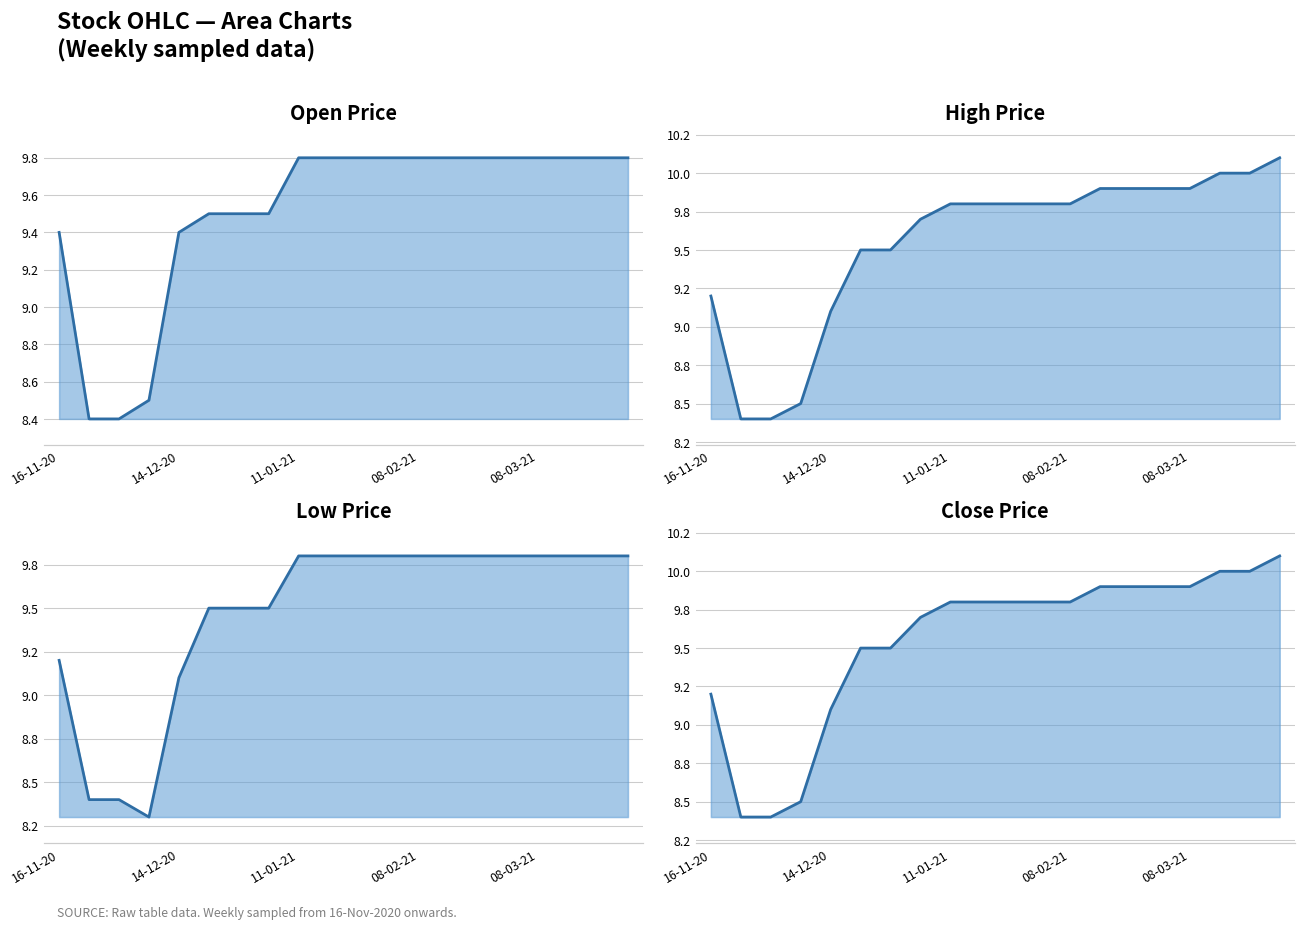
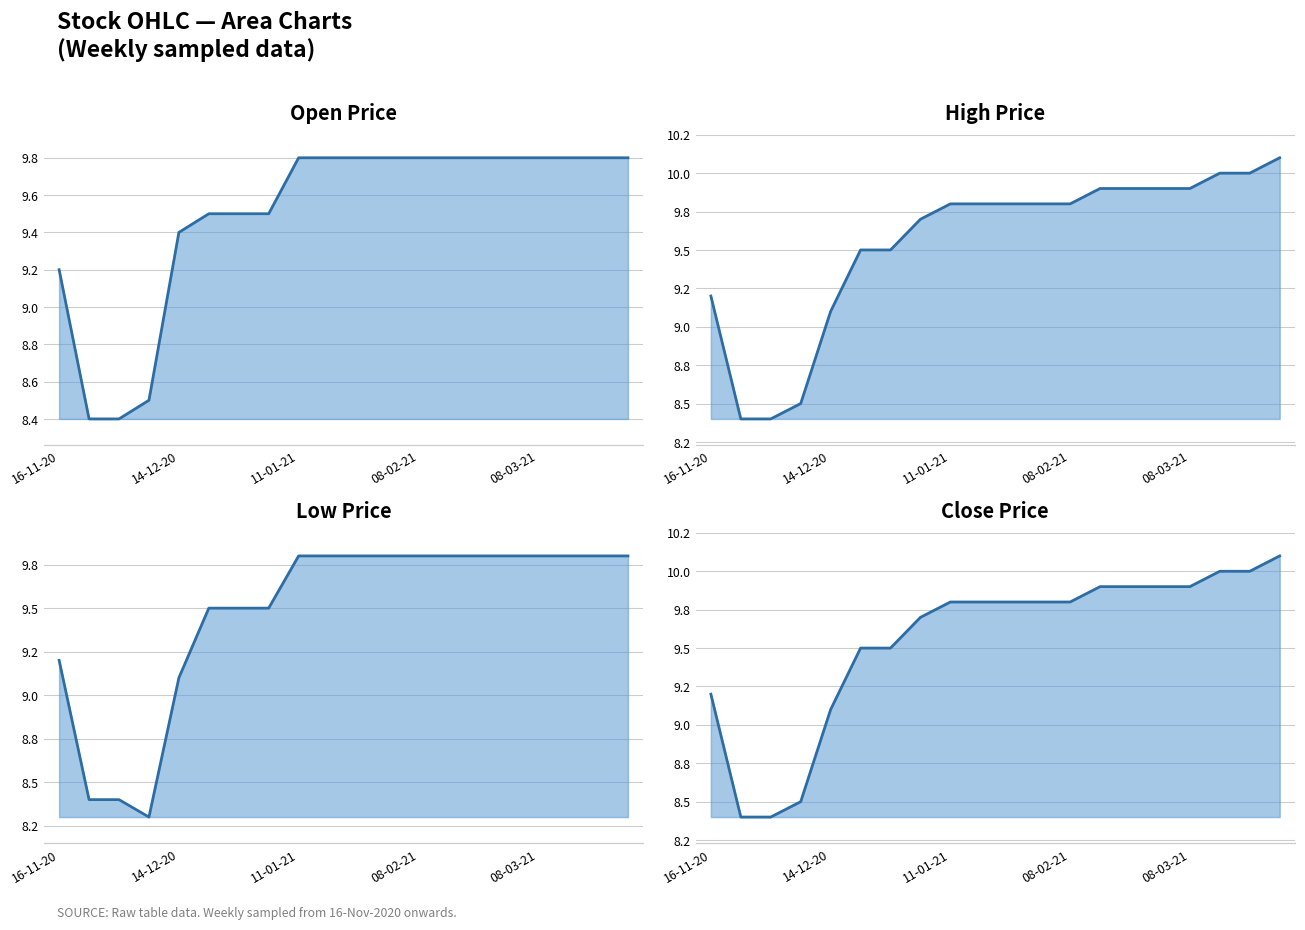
  {
    "Open Price": {
-     "16-11-20": 9.4,
+     "16-11-20": 9.2,
      "14-12-20": 9.4,
      "11-01-21": 9.8,
      "08-02-21": 9.8,
      "08-03-21": 9.8
    }
  }
